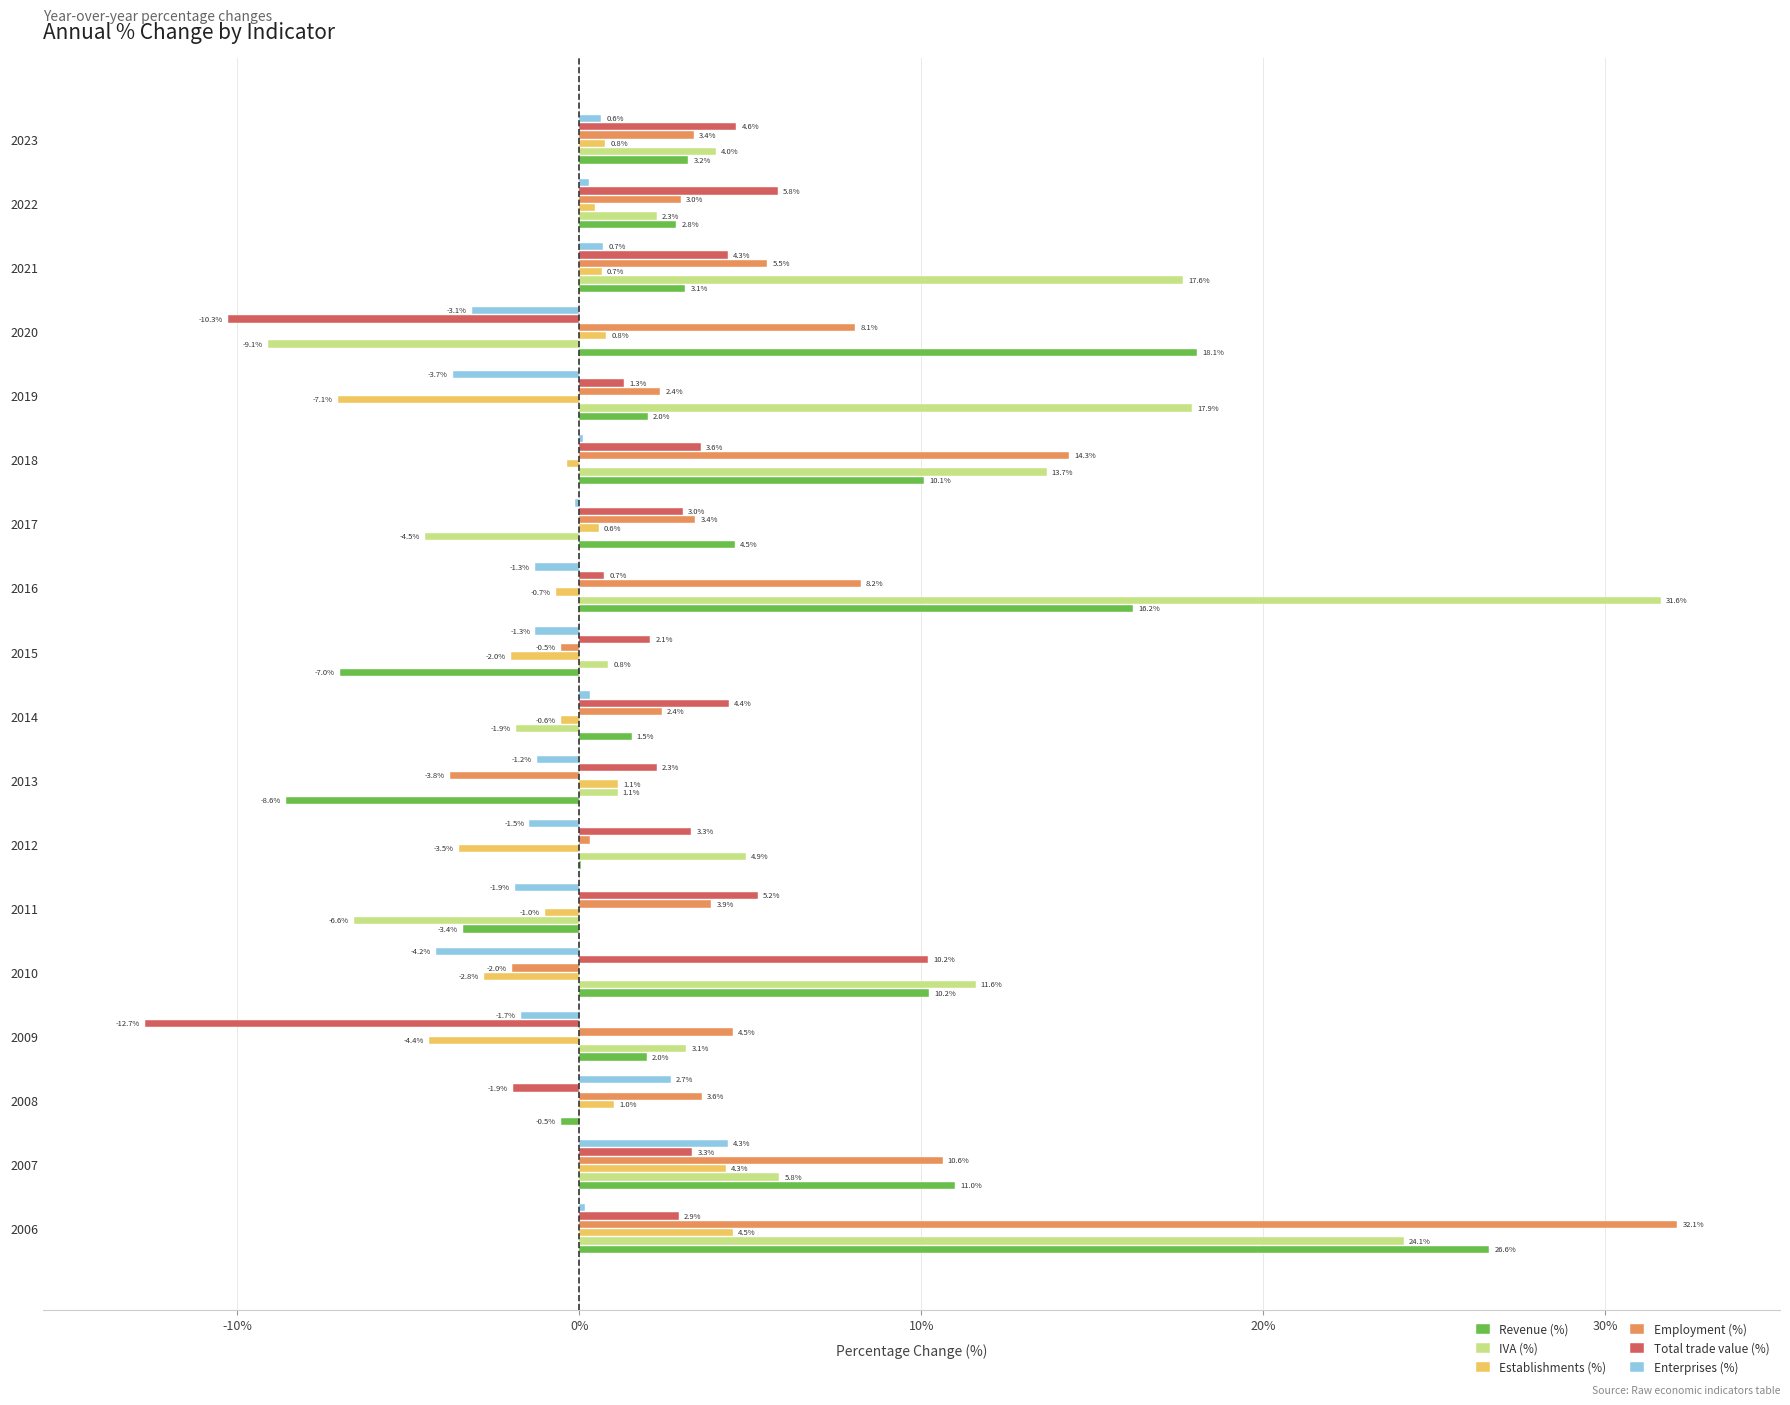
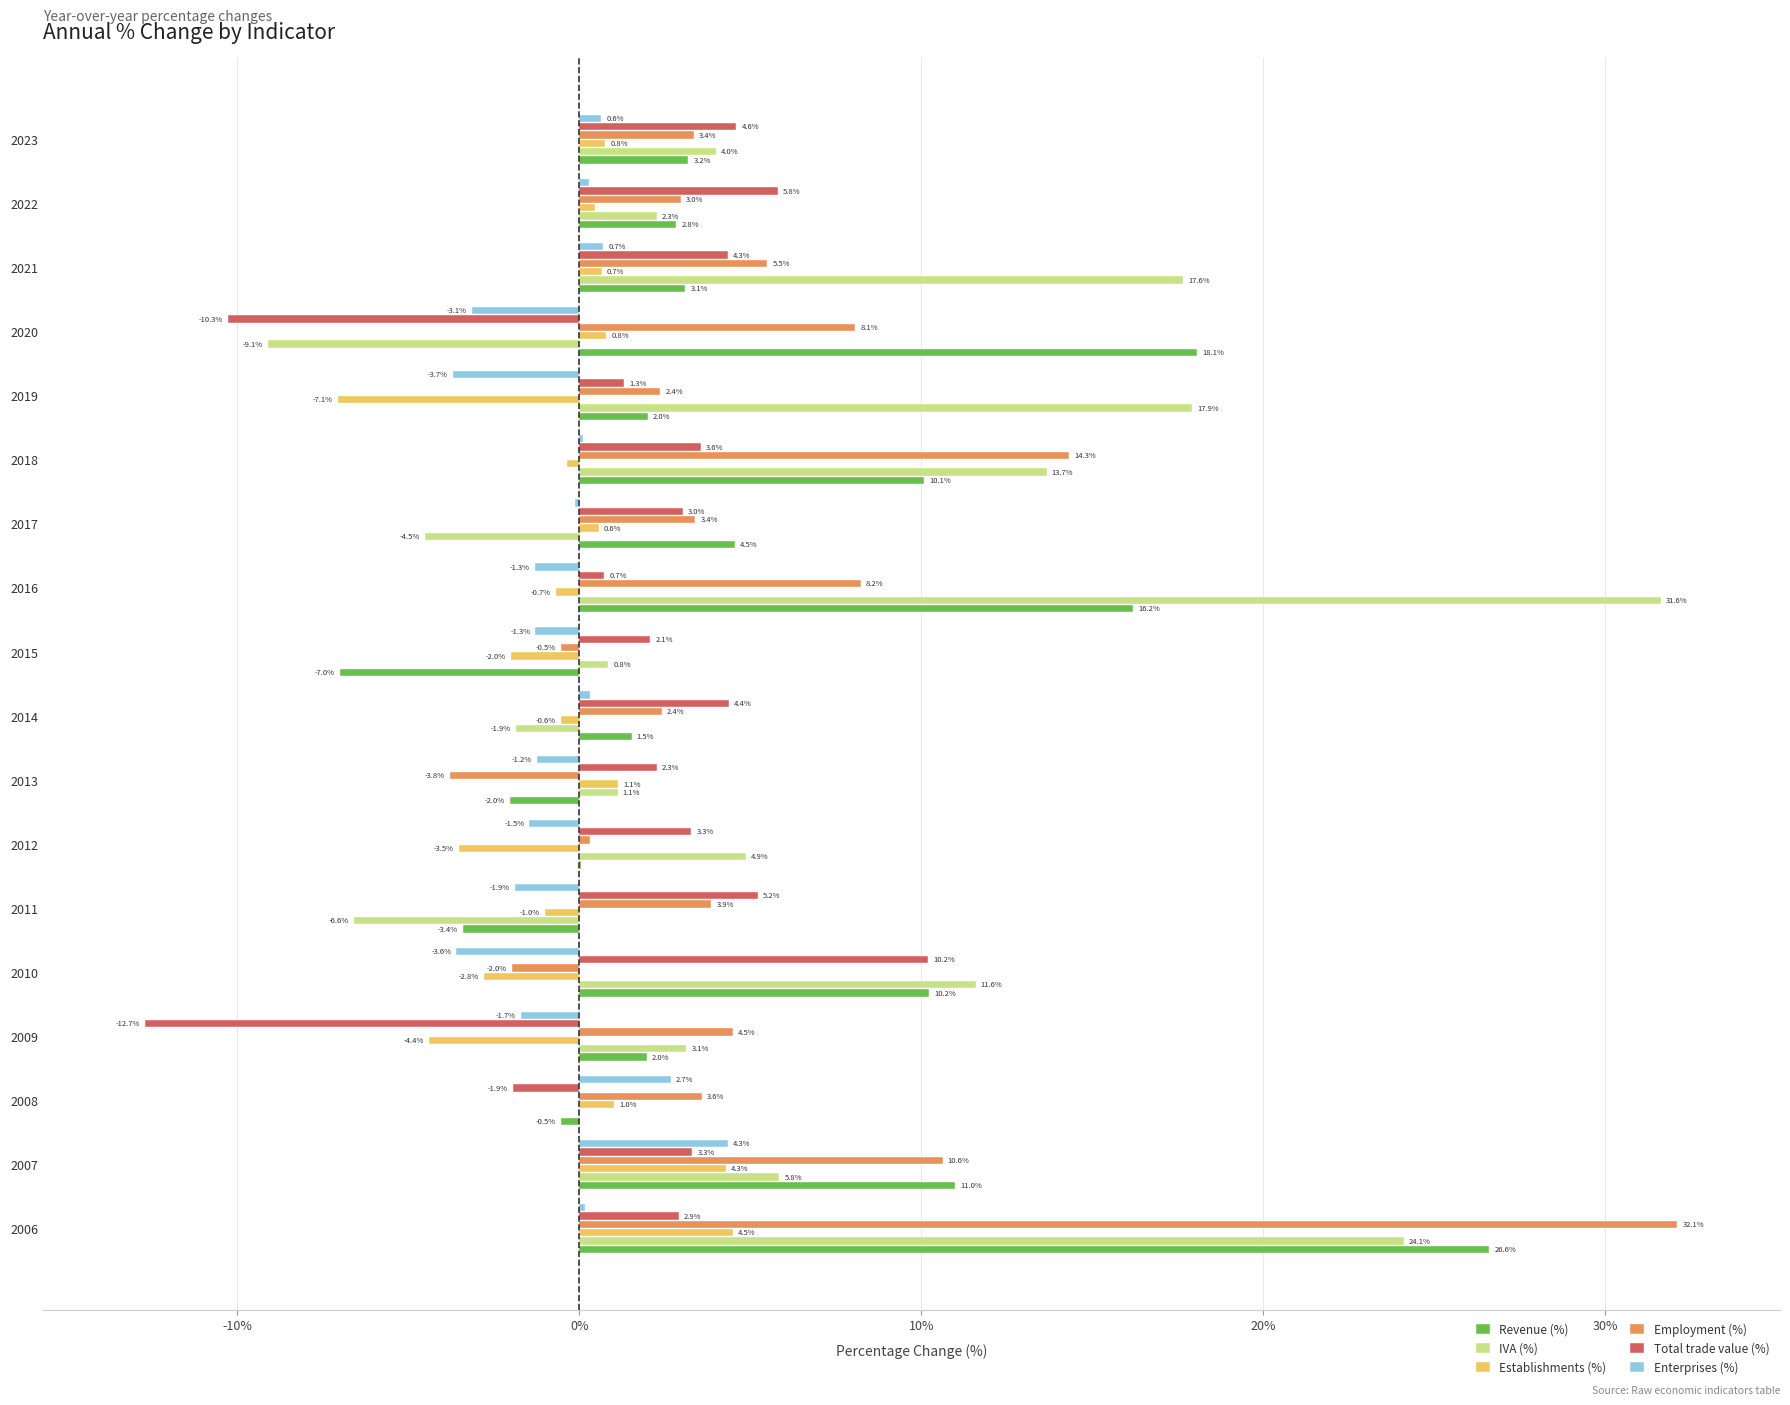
  {
    "Revenue (%)": {
      "2023": "3.2%",
      "2022": "2.8%",
      "2021": "3.1%",
      "2020": "18.1%",
      "2019": "2.0%",
      "2018": "10.1%",
      "2017": "4.5%",
      "2016": "16.2%",
      "2015": "-7.0%",
      "2014": "1.5%",
-     "2013": "-8.6%",
+     "2013": "-2.0%",
      "2011": "-3.4%",
      "2010": "10.2%",
      "2009": "2.0%",
      "2008": "-0.5%",
      "2007": "11.0%",
      "2006": "26.6%"
    },
    "IVA (%)": {
      "2023": "4.0%",
      "2022": "2.3%",
      "2021": "17.6%",
      "2020": "-9.1%",
      "2019": "17.9%",
      "2018": "13.7%",
      "2017": "-4.5%",
      "2016": "31.6%",
      "2015": "0.8%",
      "2014": "-1.9%",
      "2013": "1.1%",
      "2012": "4.9%",
      "2011": "-6.6%",
      "2010": "11.6%",
      "2009": "3.1%",
      "2007": "5.8%",
      "2006": "24.1%"
    },
    "Enterprises (%)": {
      "2023": "0.6%",
      "2021": "0.7%",
      "2020": "-3.1%",
      "2019": "-3.7%",
      "2016": "-1.3%",
      "2015": "-1.3%",
      "2013": "-1.2%",
      "2012": "-1.5%",
      "2011": "-1.9%",
-     "2010": "-4.2%",
+     "2010": "-3.6%",
      "2009": "-1.7%",
      "2008": "2.7%",
      "2007": "4.3%"
    }
  }
